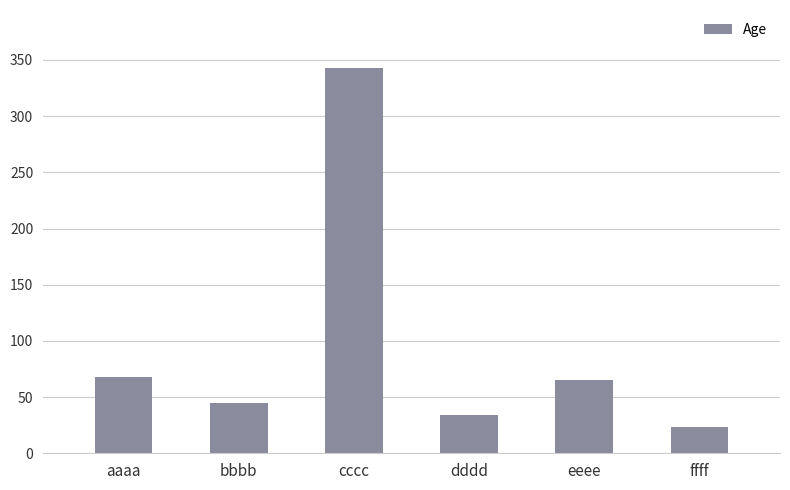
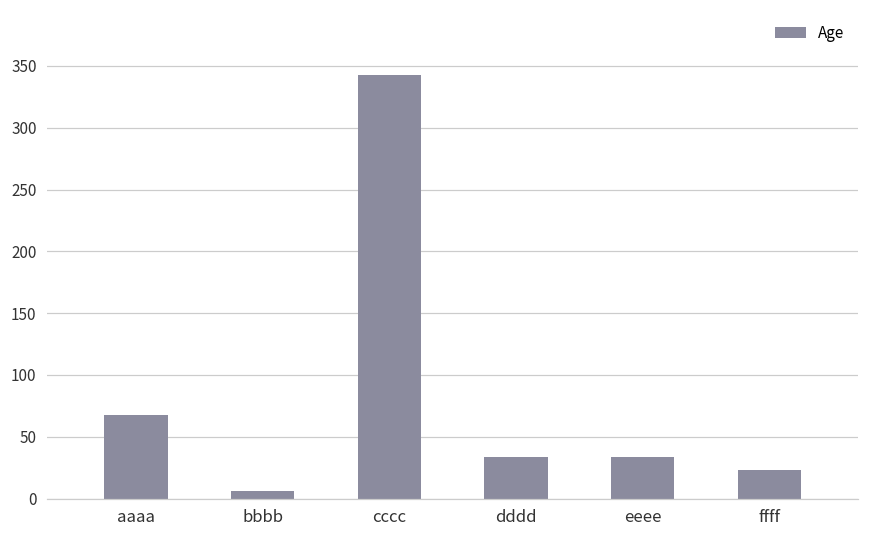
  {
    "aaaa": 68,
-   "bbbb": 45,
+   "bbbb": 6,
    "cccc": 343,
    "dddd": 34,
-   "eeee": 65,
+   "eeee": 34,
    "ffff": 23
  }
